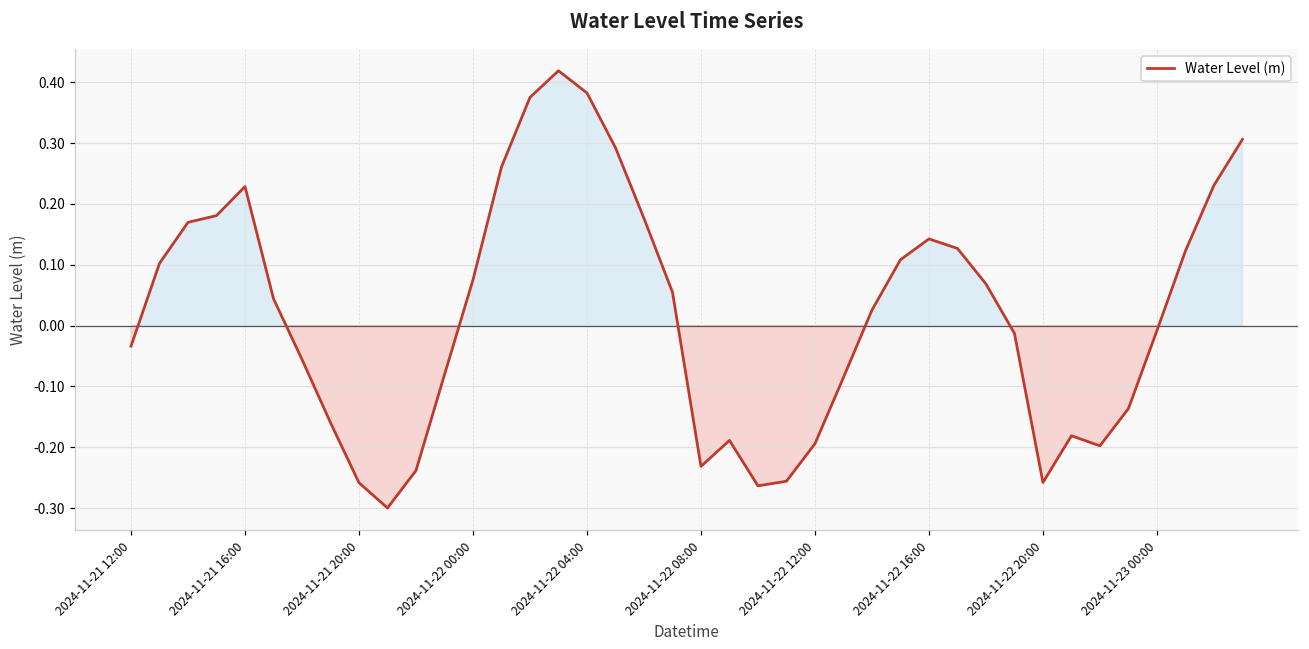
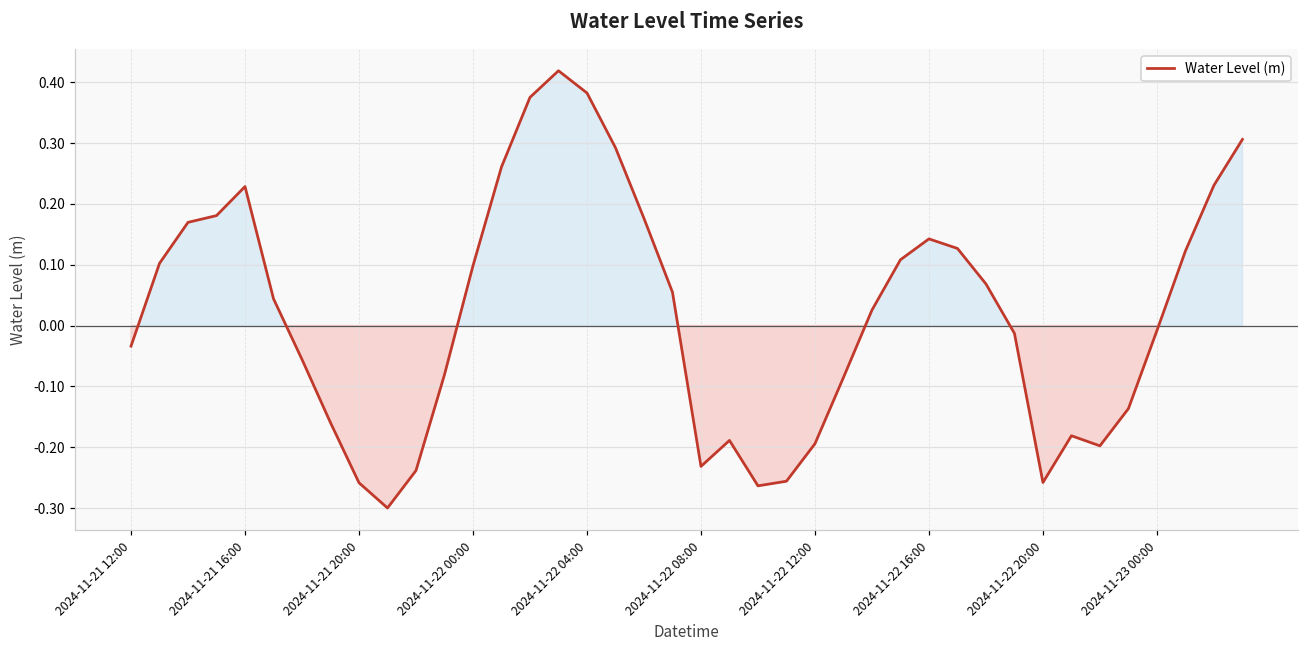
  {
    "2024-11-21 12:00": -0.03,
    "2024-11-21 16:00": 0.23,
    "2024-11-21 20:00": -0.26,
-   "2024-11-22 00:00": 0.08,
+   "2024-11-22 00:00": 0.10,
    "2024-11-22 04:00": 0.38,
    "2024-11-22 08:00": -0.23,
    "2024-11-22 12:00": -0.19,
    "2024-11-22 16:00": 0.14,
    "2024-11-22 20:00": -0.26,
    "2024-11-23 00:00": -0.01
  }
